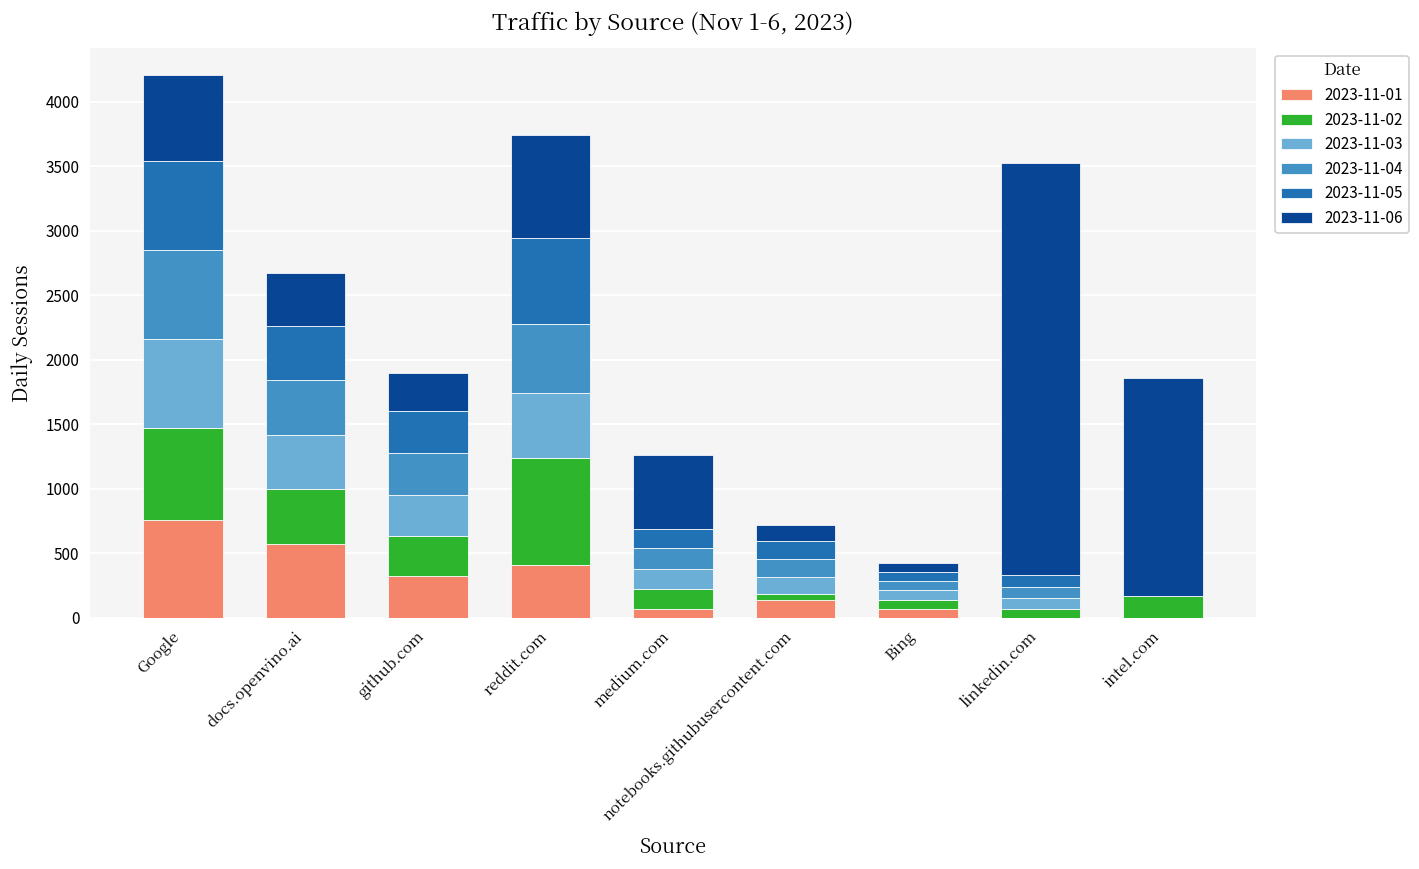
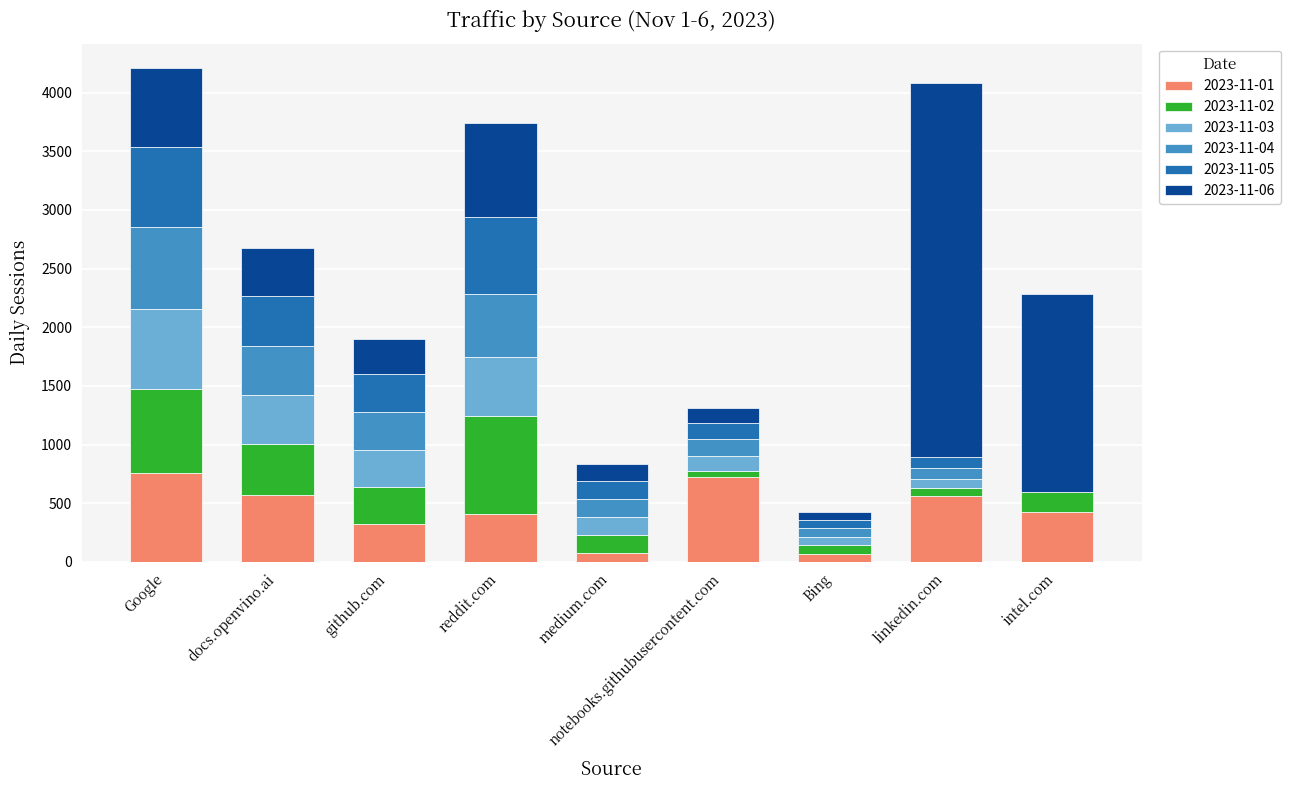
  {
    "2023-11-01": {
      "Google": 760,
      "docs.openvino.ai": 570,
      "github.com": 320,
      "reddit.com": 410,
      "medium.com": 70,
-     "notebooks.githubusercontent.com": 140,
+     "notebooks.githubusercontent.com": 730,
      "Bing": 70,
-     "linkedin.com": 0,
-     "intel.com": 0
+     "linkedin.com": 560,
+     "intel.com": 430
    },
    "2023-11-02": {
      "Google": 720,
      "docs.openvino.ai": 430,
      "github.com": 320,
      "reddit.com": 830,
      "medium.com": 150,
      "notebooks.githubusercontent.com": 50,
      "Bing": 70,
      "linkedin.com": 70,
      "intel.com": 170
    },
    "2023-11-06": {
      "Google": 670,
      "docs.openvino.ai": 410,
      "github.com": 300,
      "reddit.com": 800,
-     "medium.com": 580,
+     "medium.com": 140,
      "notebooks.githubusercontent.com": 120,
      "Bing": 70,
      "linkedin.com": 3190,
      "intel.com": 1690
    }
  }
